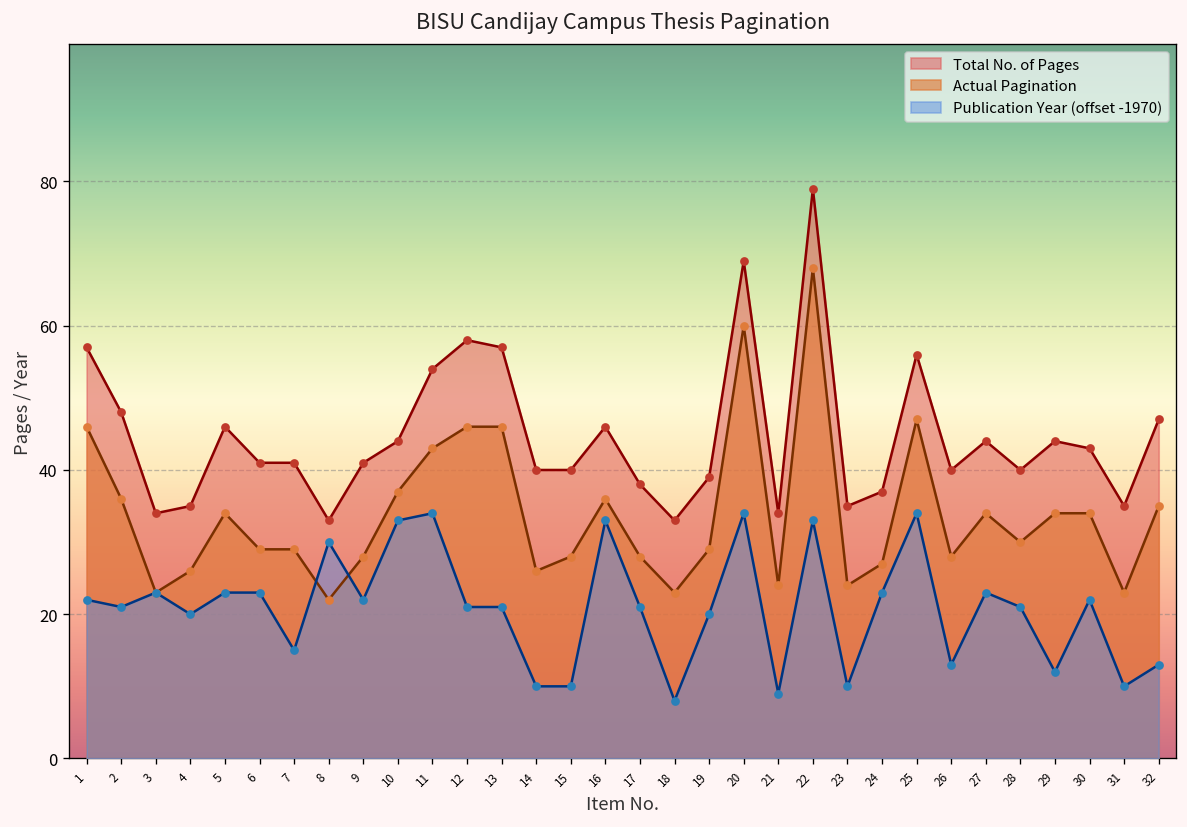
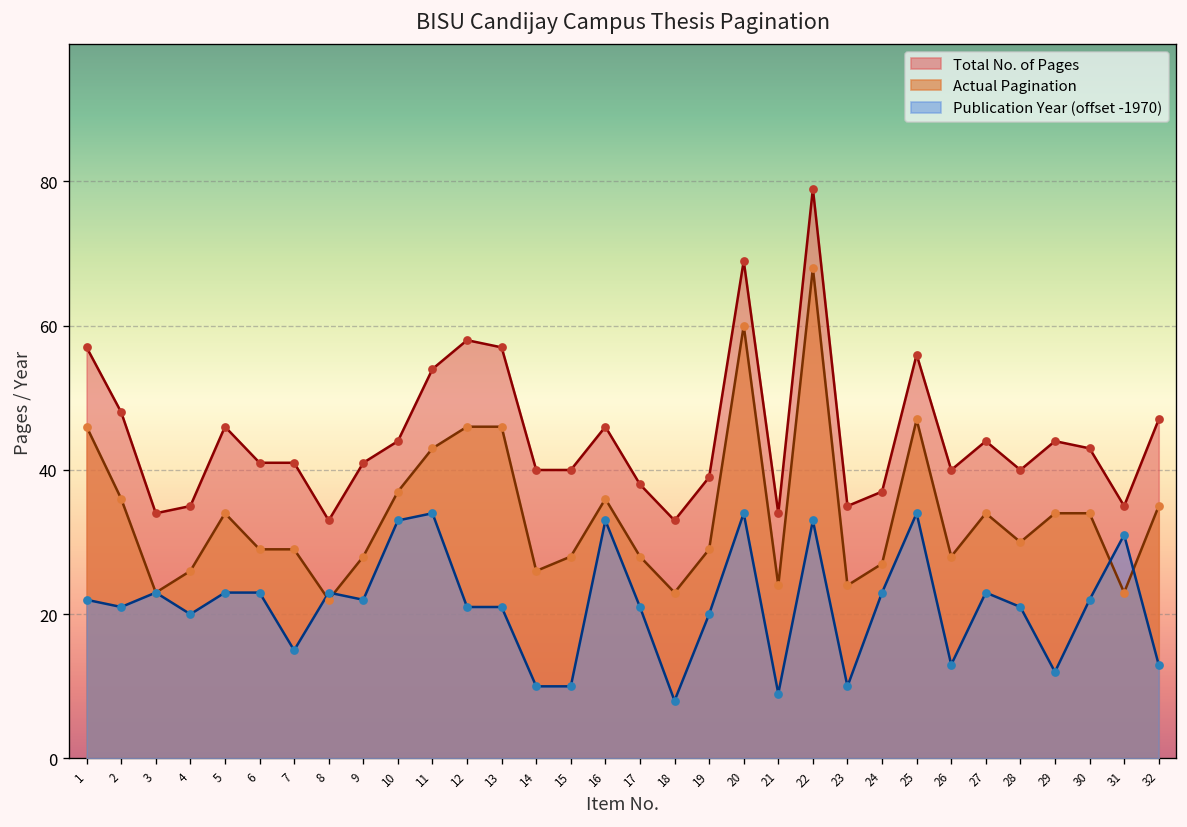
  {
    "Publication Year (offset -1970)": {
      "1": 22,
      "2": 21,
      "4": 20,
      "5": 23,
      "6": 23,
      "7": 15,
-     "8": 30,
+     "8": 23,
      "9": 22,
      "10": 33,
      "11": 34,
      "12": 21,
      "13": 21,
      "14": 10,
      "15": 10,
      "16": 33,
      "17": 21,
      "18": 8,
      "19": 20,
      "20": 34,
      "21": 9,
      "22": 33,
      "23": 10,
      "24": 23,
      "25": 34,
      "26": 13,
      "27": 23,
      "28": 21,
      "29": 12,
      "30": 22,
-     "31": 10,
+     "31": 31,
      "32": 13
    }
  }
